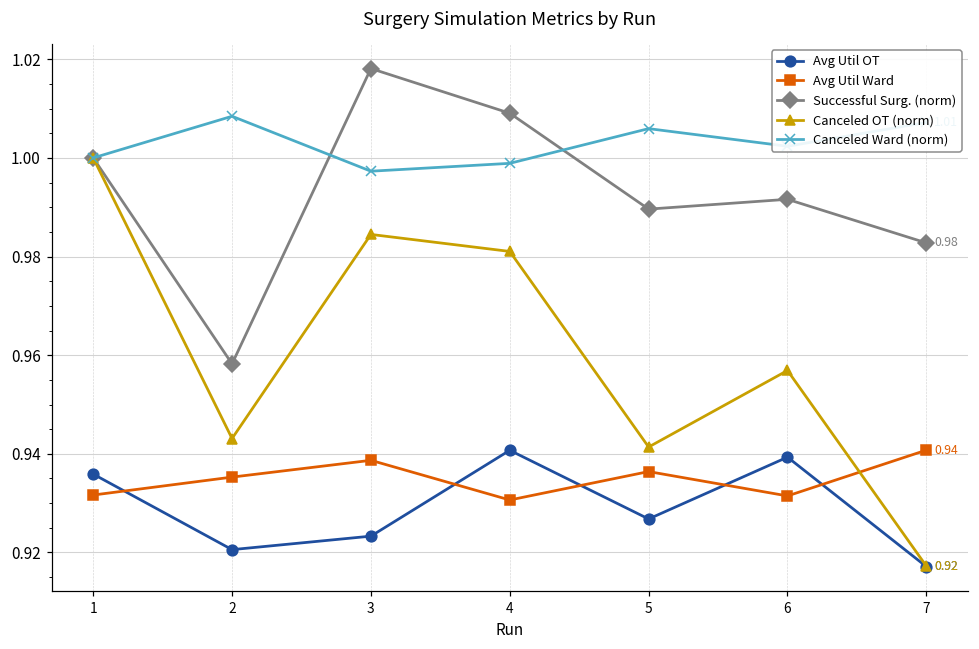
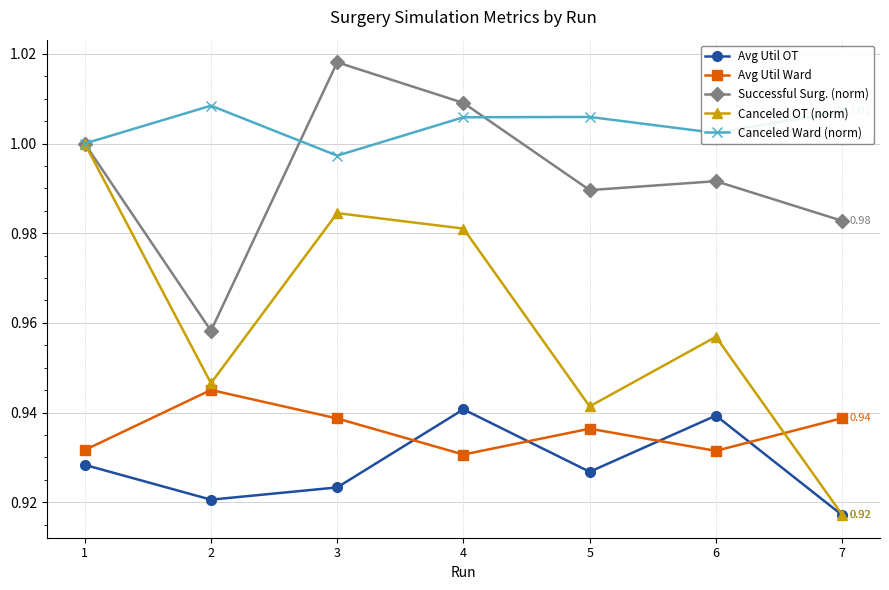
  {
    "Avg Util OT": {
-     "1": 0.936,
+     "1": 0.928,
      "2": 0.921,
      "3": 0.923,
      "4": 0.941,
      "5": 0.927,
      "6": 0.939
    },
    "Avg Util Ward": {
      "1": 0.932,
-     "2": 0.935,
+     "2": 0.945,
      "3": 0.939,
      "4": 0.931,
      "5": 0.936,
      "6": 0.931,
-     "7": 0.941
+     "7": 0.939
    },
    "Successful Surg. (norm)": {
      "7": 0.98
    },
    "Canceled OT (norm)": {
-     "2": 0.943,
+     "2": 0.947,
      "3": 0.984,
      "4": 0.981,
      "5": 0.941,
      "6": 0.957
    },
    "Canceled Ward (norm)": {
      "2": 1.008,
      "3": 0.997,
-     "4": 0.999,
+     "4": 1.006,
      "5": 1.006
    }
  }
